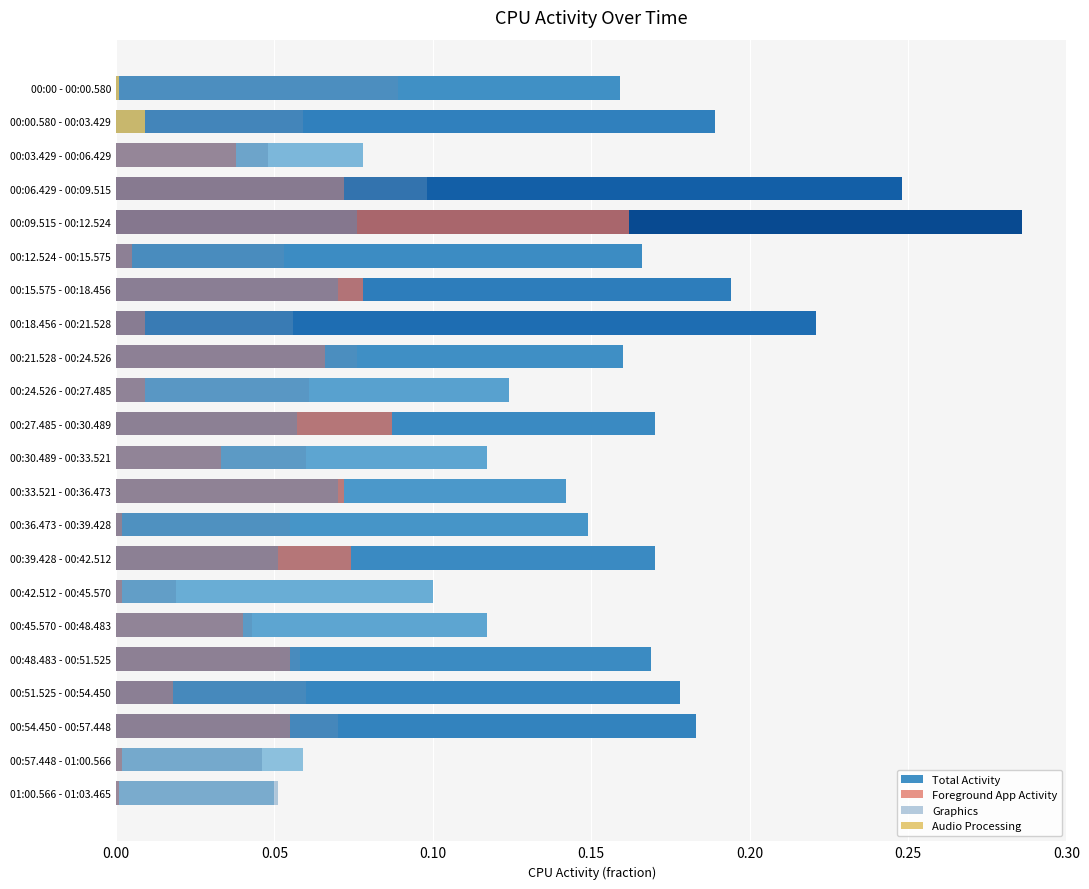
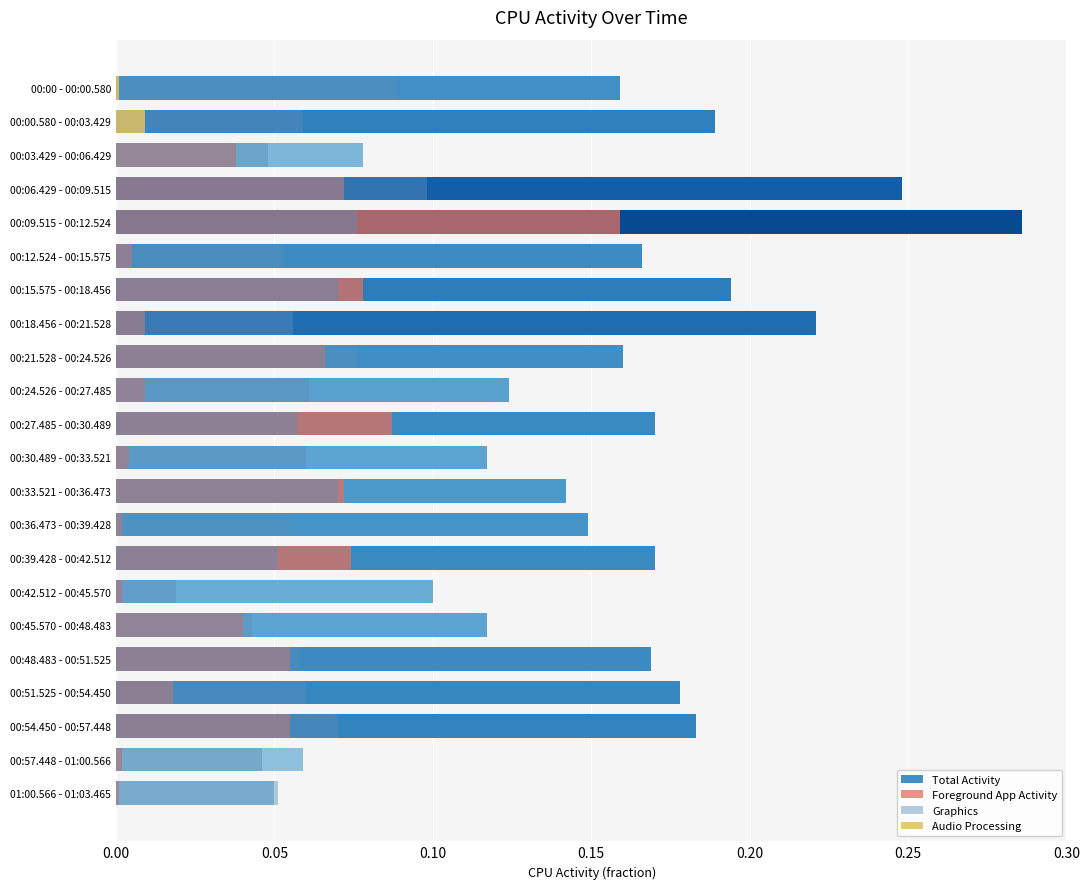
  {
    "Foreground App Activity": {
      "00:00 - 00:00.580": 0.000,
      "00:00.580 - 00:03.429": 0.000,
-     "00:09.515 - 00:12.524": 0.162,
-     "00:30.489 - 00:33.521": 0.033
+     "00:09.515 - 00:12.524": 0.159,
+     "00:30.489 - 00:33.521": 0.004
    },
    "Audio Processing": {
      "00:03.429 - 00:06.429": 0.000,
      "00:06.429 - 00:09.515": 0.000,
      "00:09.515 - 00:12.524": 0.000,
      "00:12.524 - 00:15.575": 0.000,
      "00:15.575 - 00:18.456": 0.000,
      "00:18.456 - 00:21.528": 0.000,
      "00:21.528 - 00:24.526": 0.000,
      "00:24.526 - 00:27.485": 0.000,
      "00:27.485 - 00:30.489": 0.000,
      "00:30.489 - 00:33.521": 0.000,
      "00:33.521 - 00:36.473": 0.000,
      "00:36.473 - 00:39.428": 0.000,
      "00:39.428 - 00:42.512": 0.000,
      "00:42.512 - 00:45.570": 0.000,
      "00:45.570 - 00:48.483": 0.000,
      "00:48.483 - 00:51.525": 0.000,
      "00:51.525 - 00:54.450": 0.000,
      "00:54.450 - 00:57.448": 0.000,
      "00:57.448 - 01:00.566": 0.000,
      "01:00.566 - 01:03.465": 0.000
    }
  }
